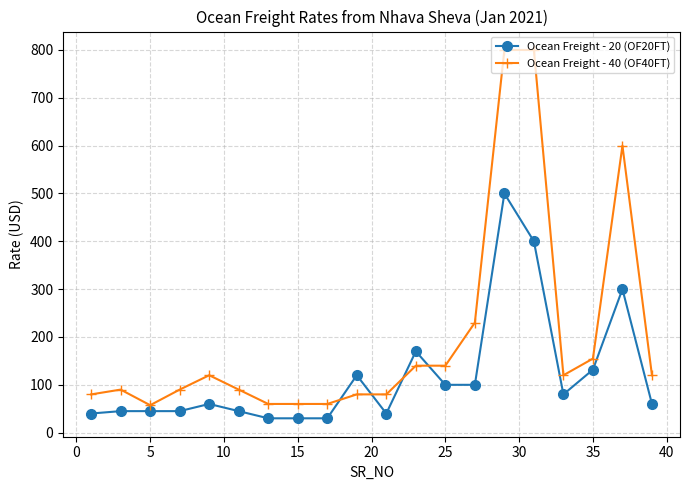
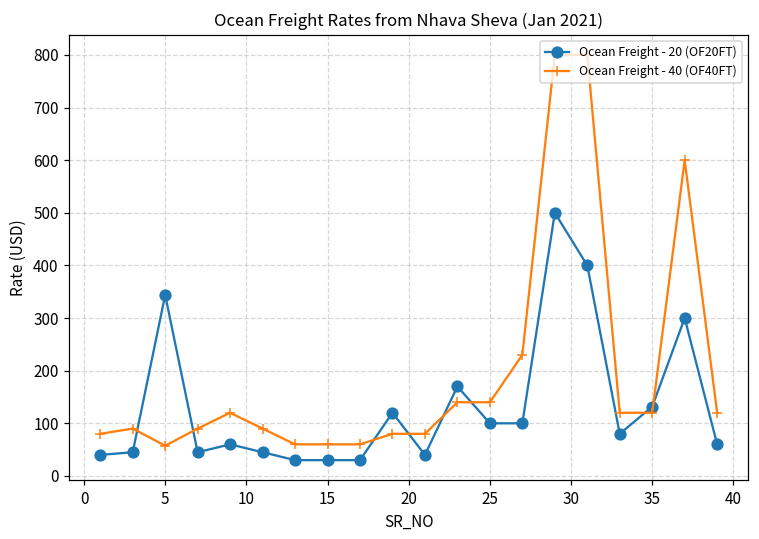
  {
    "Ocean Freight - 20 (OF20FT)": {
-     "5": 50,
+     "5": 340,
      "15": 30,
      "25": 100,
      "35": 130
    },
    "Ocean Freight - 40 (OF40FT)": {
      "5": 60,
      "15": 60,
      "25": 140,
-     "35": 150
+     "35": 120
    }
  }
